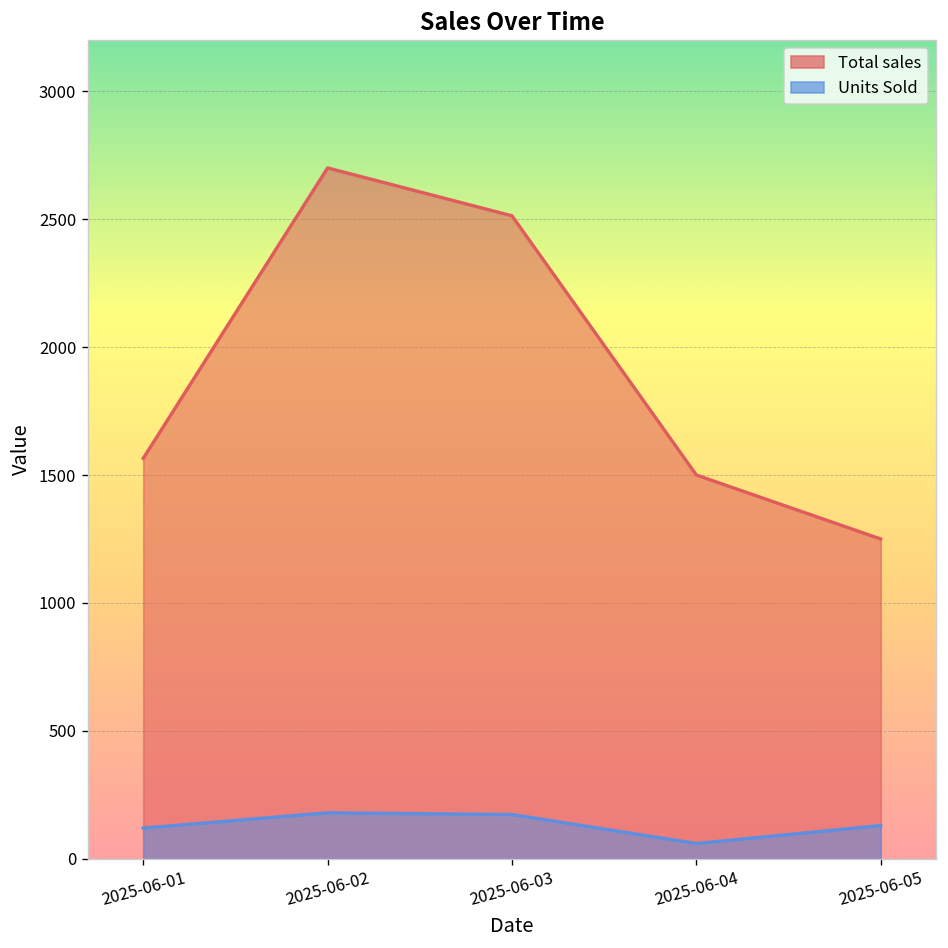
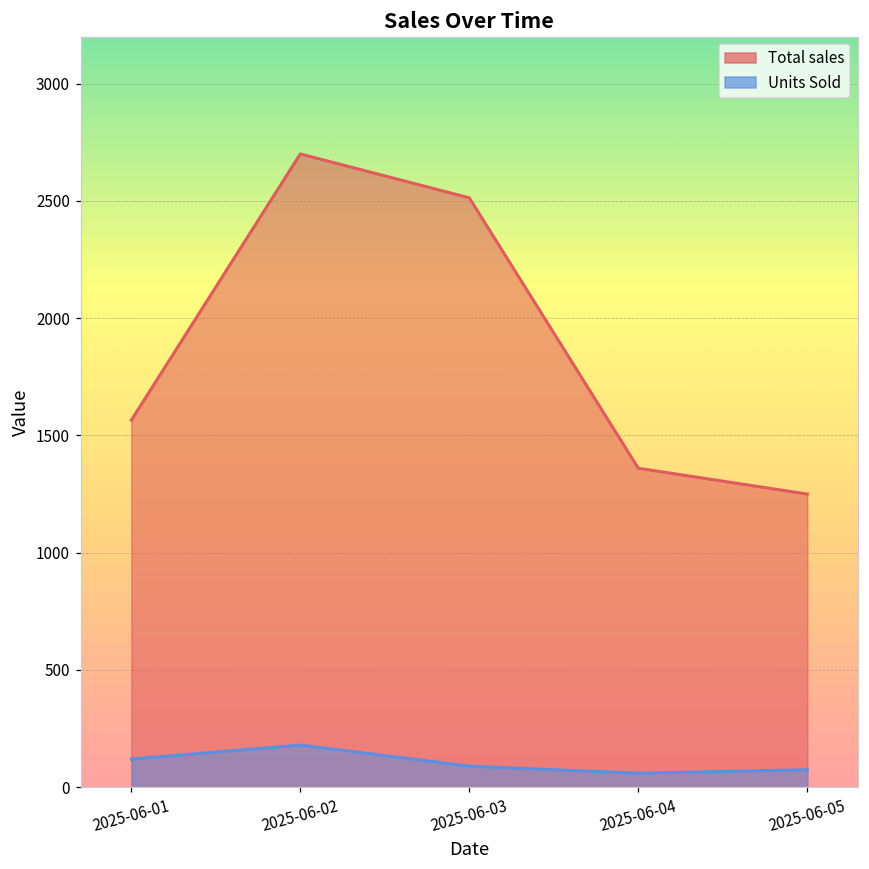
  {
    "Total sales": {
      "2025-06-01": 1570,
      "2025-06-02": 2700,
      "2025-06-03": 2510,
-     "2025-06-04": 1500,
+     "2025-06-04": 1360,
      "2025-06-05": 1250
    },
    "Units Sold": {
      "2025-06-01": 120,
      "2025-06-02": 180,
-     "2025-06-03": 170,
+     "2025-06-03": 90,
      "2025-06-04": 60,
-     "2025-06-05": 130
+     "2025-06-05": 80
    }
  }
